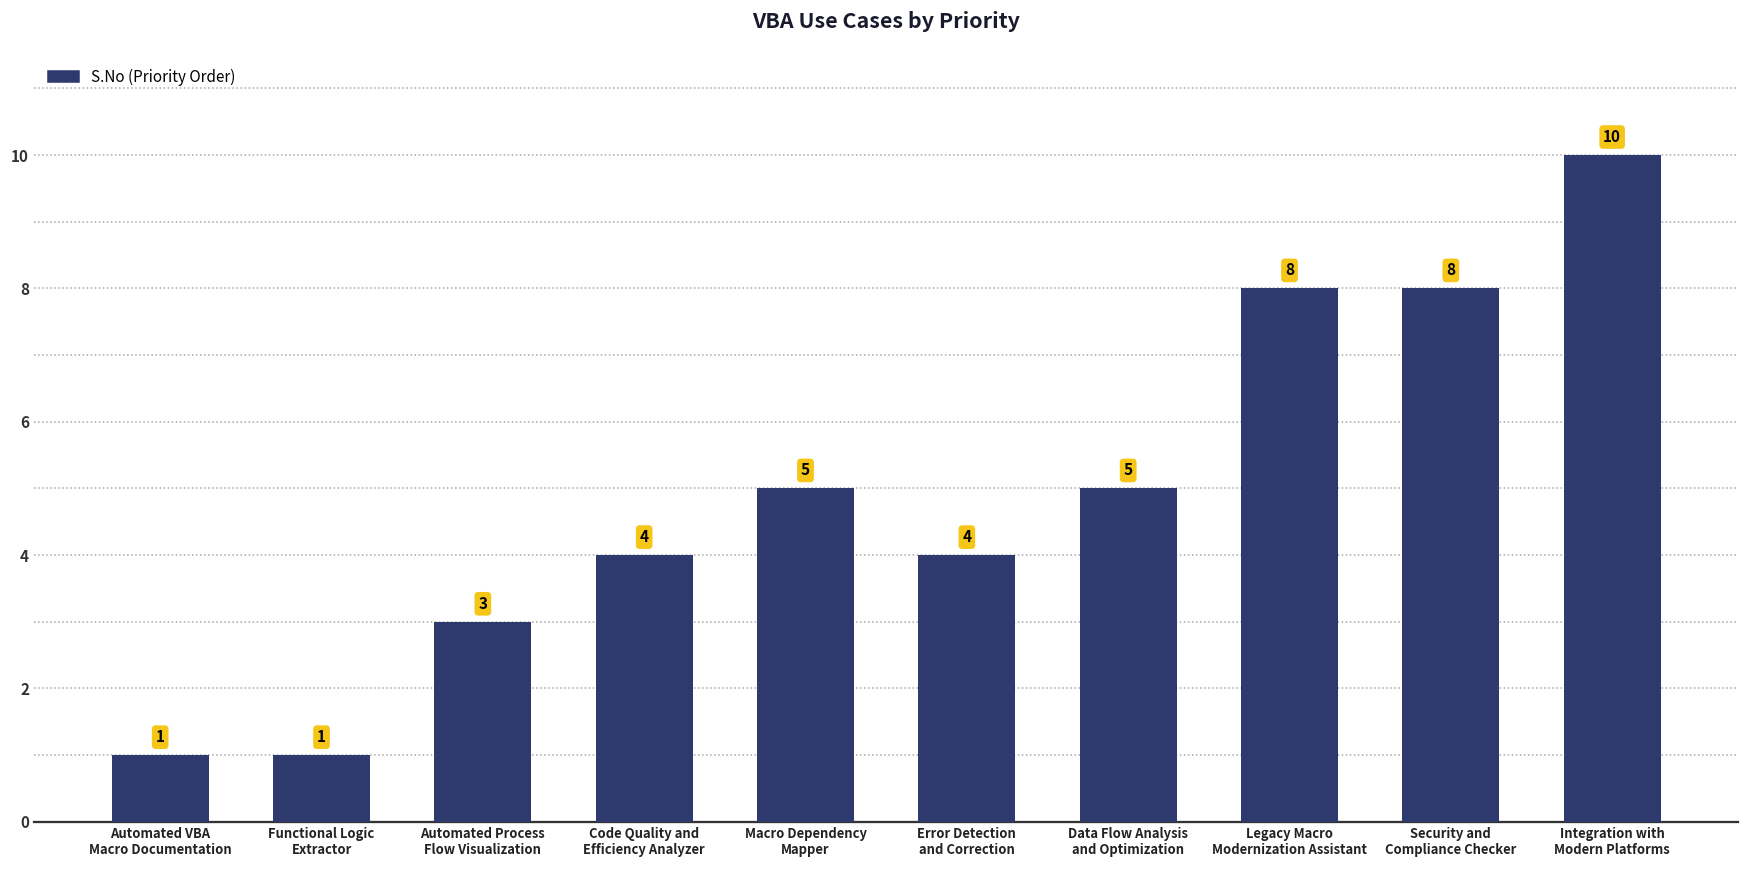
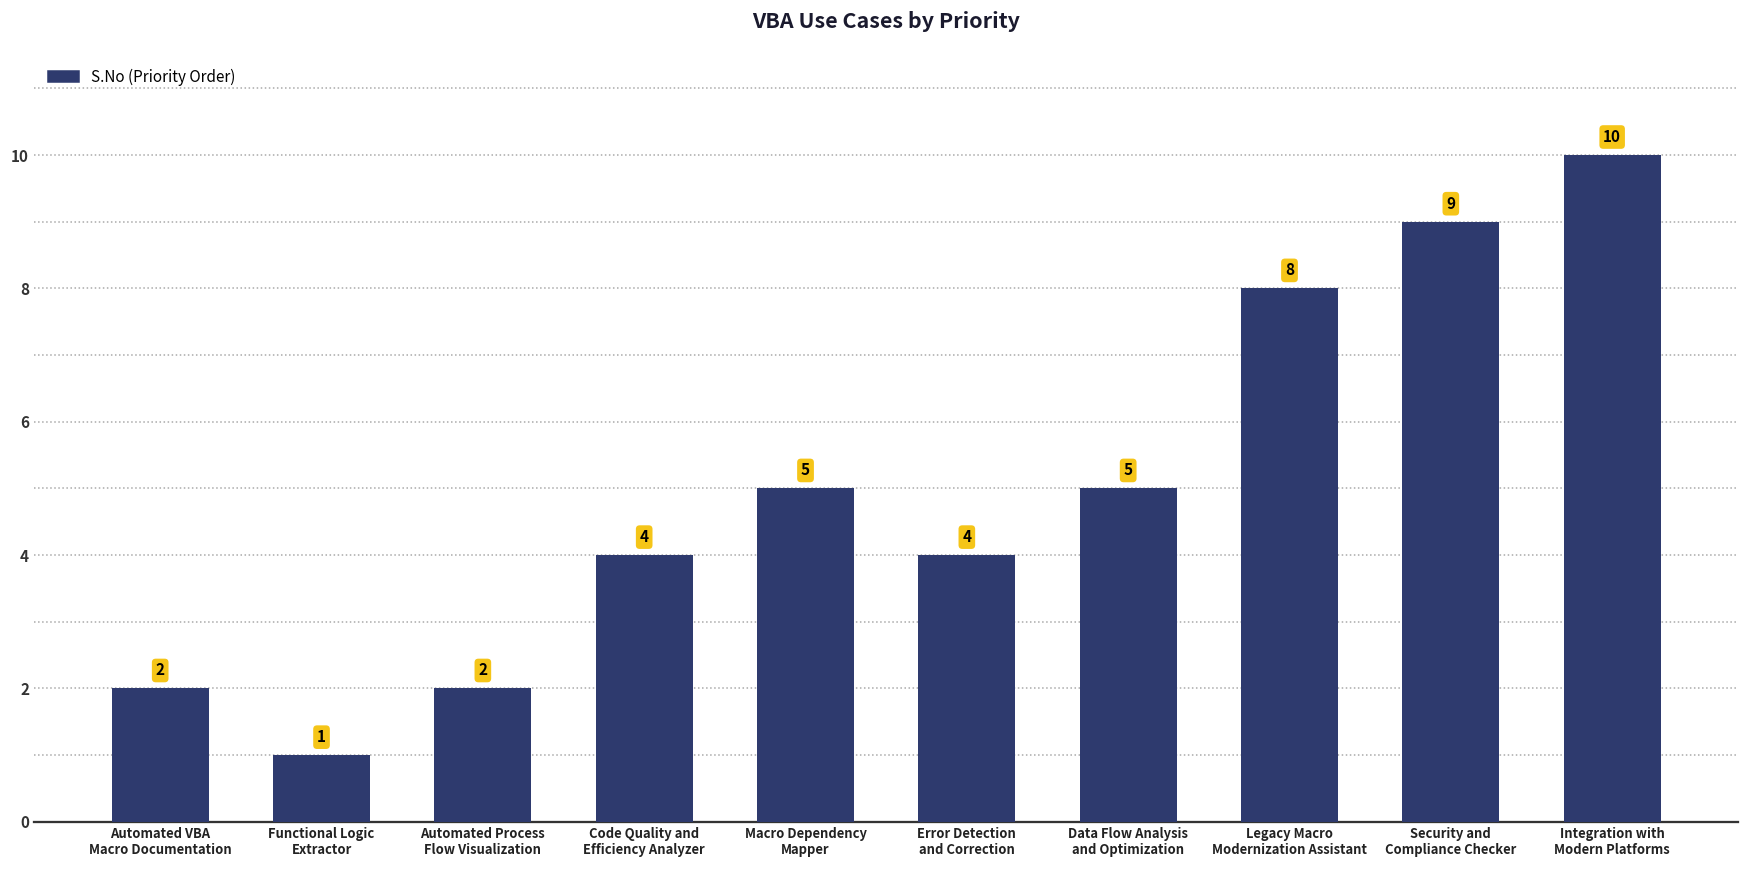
  {
-   "Automated VBA Macro Documentation": 1,
-   "Automated Process Flow Visualization": 3,
-   "Security and Compliance Checker": 8
+   "Automated VBA Macro Documentation": 2,
+   "Automated Process Flow Visualization": 2,
+   "Security and Compliance Checker": 9
  }
